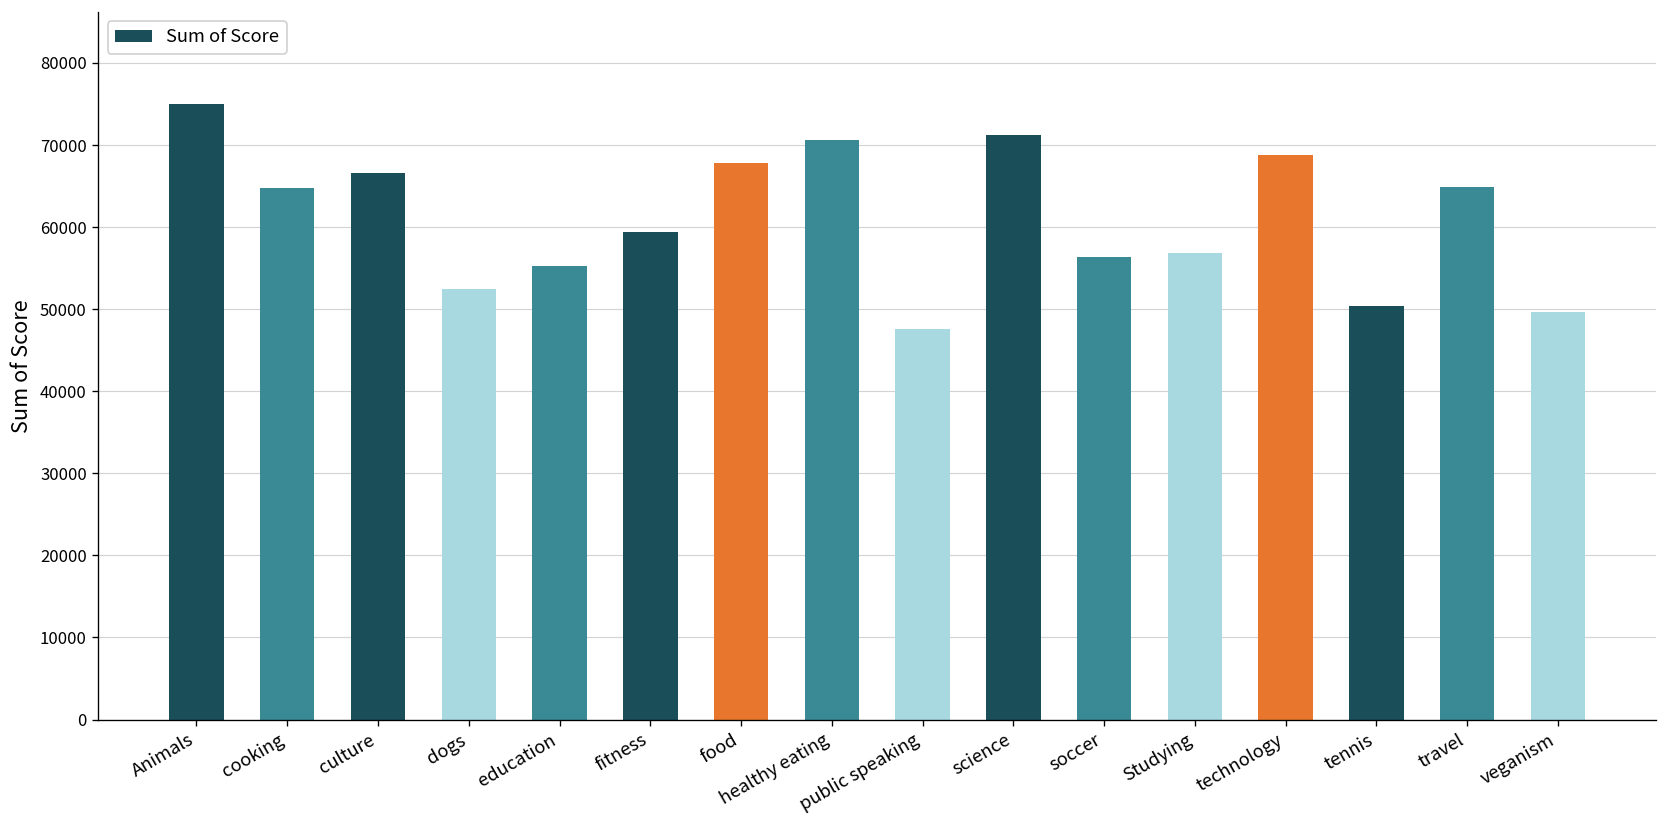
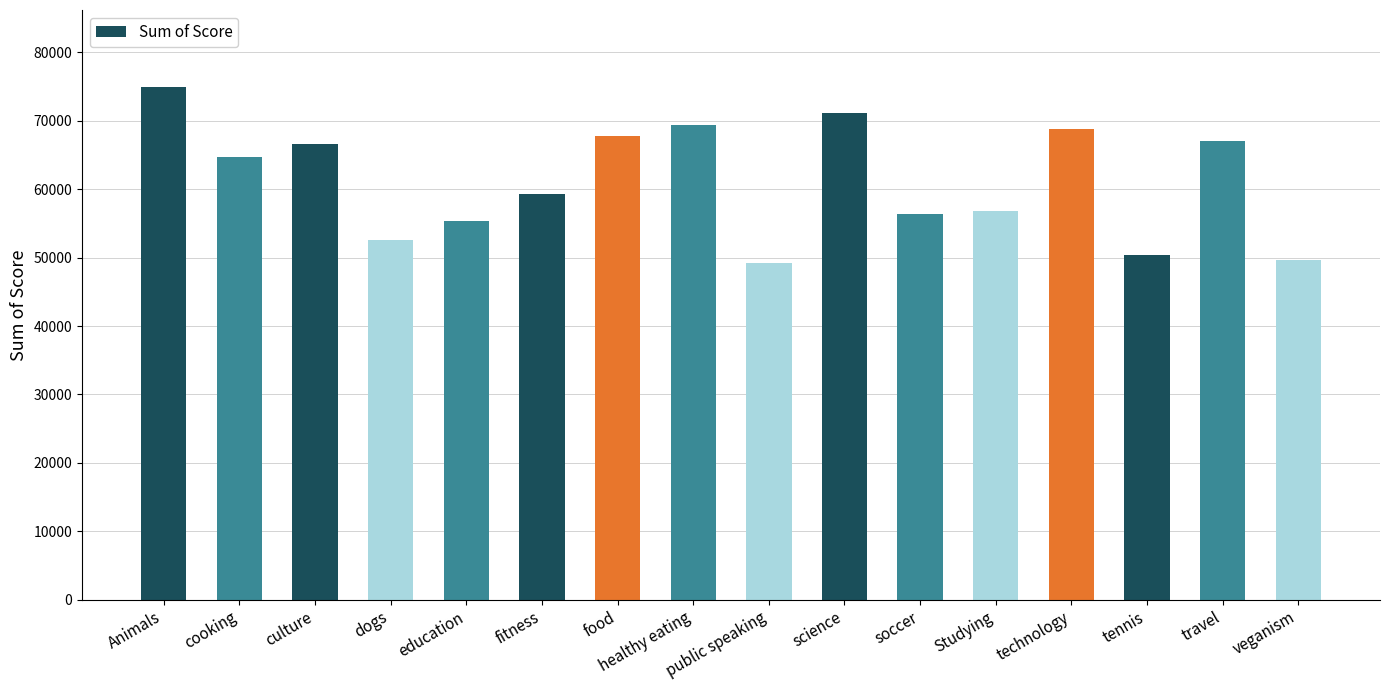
  {
    "Animals": 75000,
    "cooking": 65000,
    "culture": 67000,
    "dogs": 53000,
    "education": 55000,
    "fitness": 59000,
    "food": 68000,
-   "healthy eating": 71000,
-   "public speaking": 48000,
+   "healthy eating": 69000,
+   "public speaking": 49000,
    "science": 71000,
    "soccer": 56000,
    "Studying": 57000,
    "technology": 69000,
    "tennis": 50000,
-   "travel": 65000,
+   "travel": 67000,
    "veganism": 50000
  }
